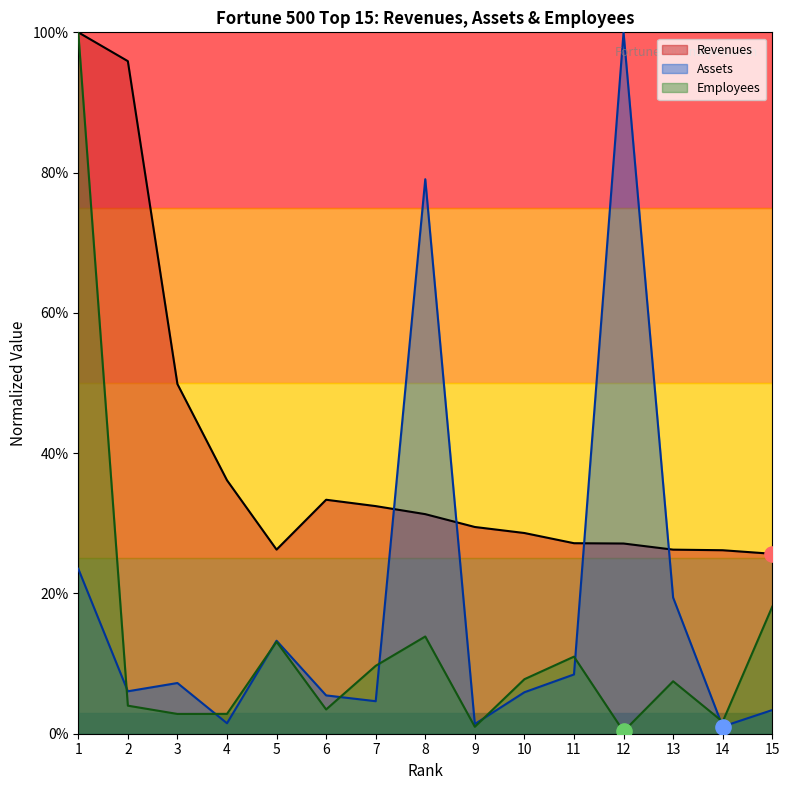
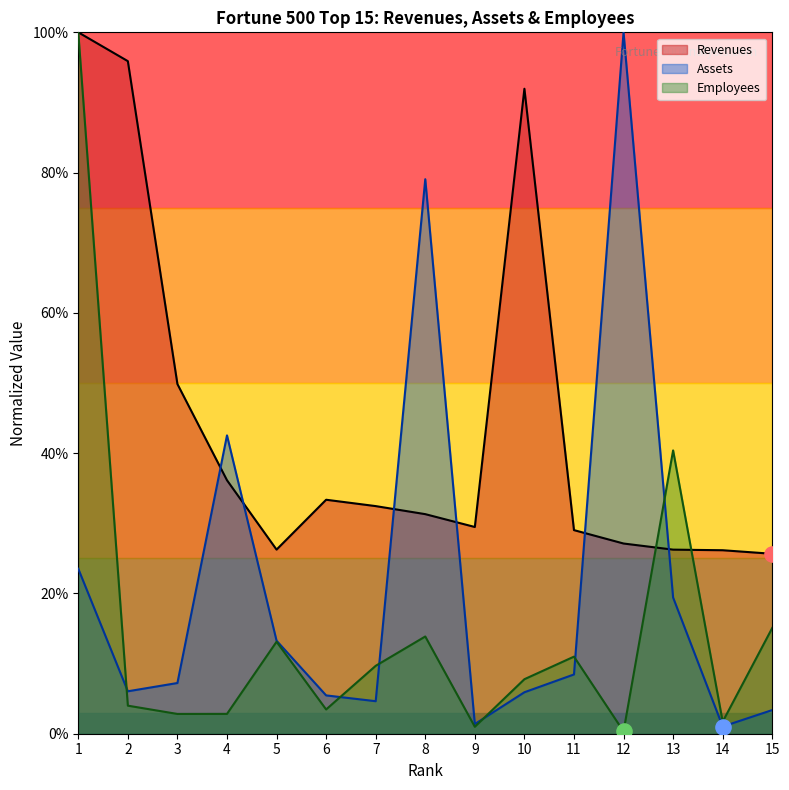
  {
    "Revenues": {
      "2": "96%",
      "3": "50%",
      "4": "36%",
      "5": "26%",
      "6": "33%",
      "7": "32%",
      "8": "31%",
      "9": "29%",
-     "10": "29%",
-     "11": "27%",
+     "10": "92%",
+     "11": "29%",
      "12": "27%",
      "13": "26%",
      "14": "26%"
    },
    "Assets": {
      "1": "24%",
      "2": "6%",
      "3": "7%",
-     "4": "1%",
+     "4": "43%",
      "6": "5%",
      "7": "5%",
      "8": "79%",
      "9": "1%",
      "10": "6%",
      "11": "8%",
      "12": "100%",
      "13": "19%",
      "15": "3%"
    },
    "Employees": {
      "2": "4%",
      "3": "3%",
      "4": "3%",
      "6": "3%",
      "7": "10%",
      "8": "14%",
      "9": "1%",
      "10": "8%",
      "11": "11%",
-     "13": "7%",
+     "13": "40%",
      "14": "2%",
-     "15": "18%"
+     "15": "15%"
    }
  }
